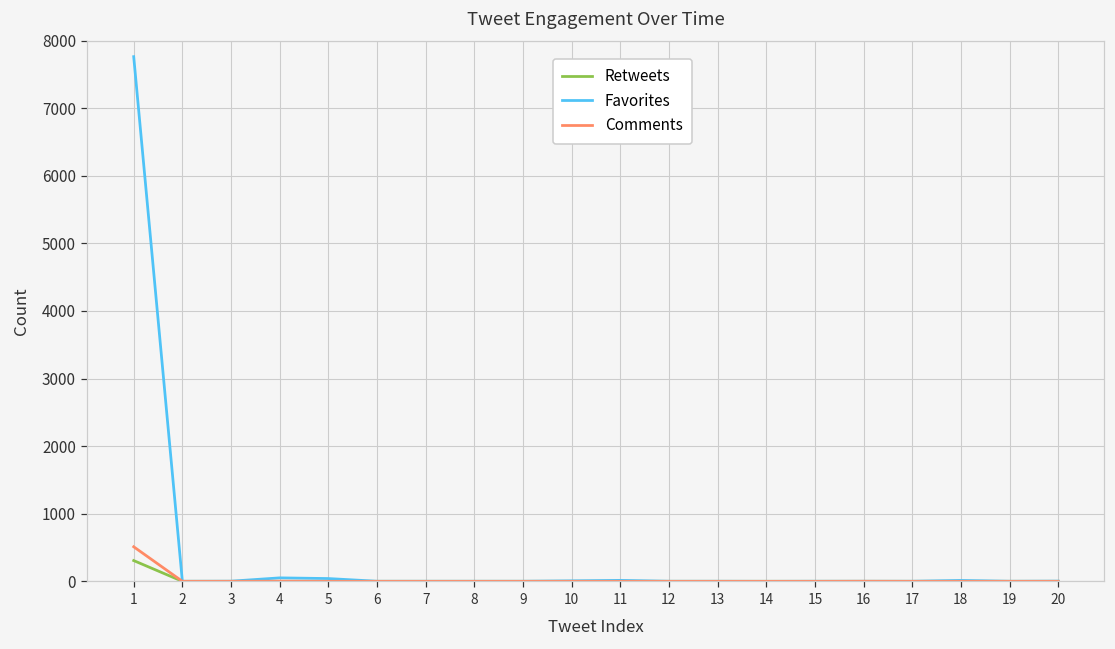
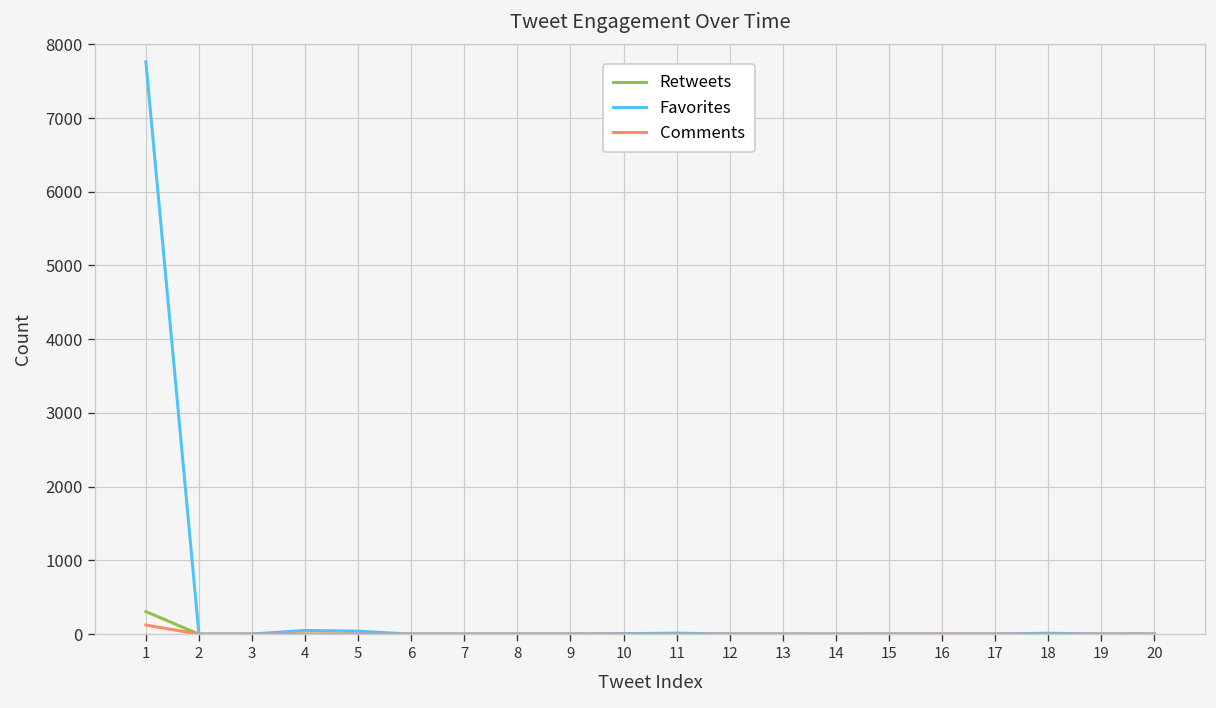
  {
    "Retweets": {
      "1": 300
    },
    "Favorites": {
      "1": 7800,
      "4": 100
    },
    "Comments": {
-     "1": 500
+     "1": 100
    }
  }
